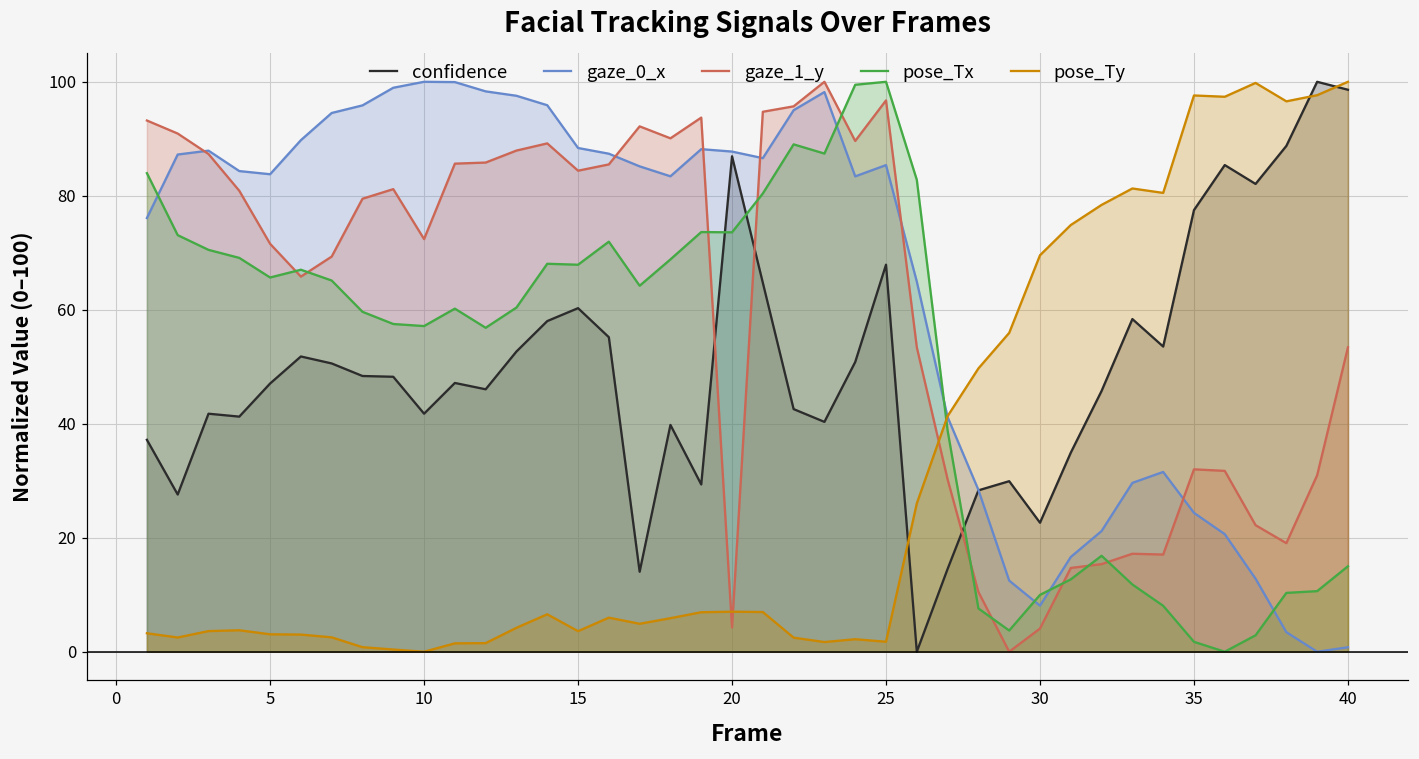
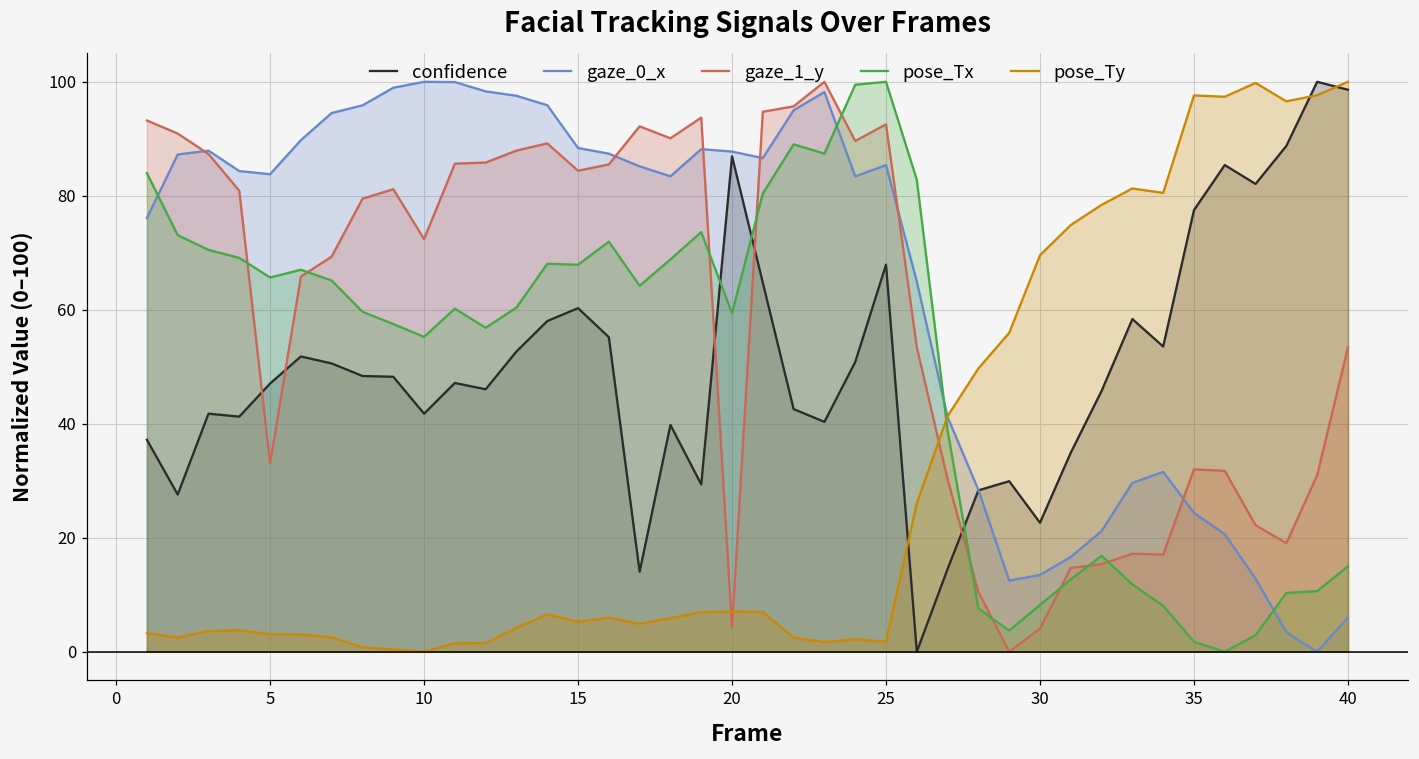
  {
    "confidence": {
      "5": 47,
      "10": 42,
      "15": 60,
      "20": 87,
      "25": 68,
      "30": 23,
      "35": 77,
      "40": 99
    },
    "gaze_0_x": {
      "5": 84,
      "10": 100,
      "15": 88,
      "20": 88,
      "25": 85,
-     "30": 8,
+     "30": 13,
      "35": 24,
-     "40": 1
+     "40": 6
    },
    "gaze_1_y": {
-     "5": 72,
+     "5": 33,
      "10": 72,
      "15": 84,
      "20": 4,
-     "25": 97,
+     "25": 93,
      "30": 4,
      "35": 32,
      "40": 53
    },
    "pose_Tx": {
      "5": 66,
-     "10": 57,
+     "10": 55,
      "15": 68,
-     "20": 74,
+     "20": 59,
      "25": 100,
-     "30": 10,
+     "30": 8,
      "35": 2,
      "40": 15
    },
    "pose_Ty": {
      "5": 3,
      "10": 0,
-     "15": 4,
+     "15": 5,
      "20": 7,
      "25": 2,
      "30": 70,
      "35": 98,
      "40": 100
    }
  }
